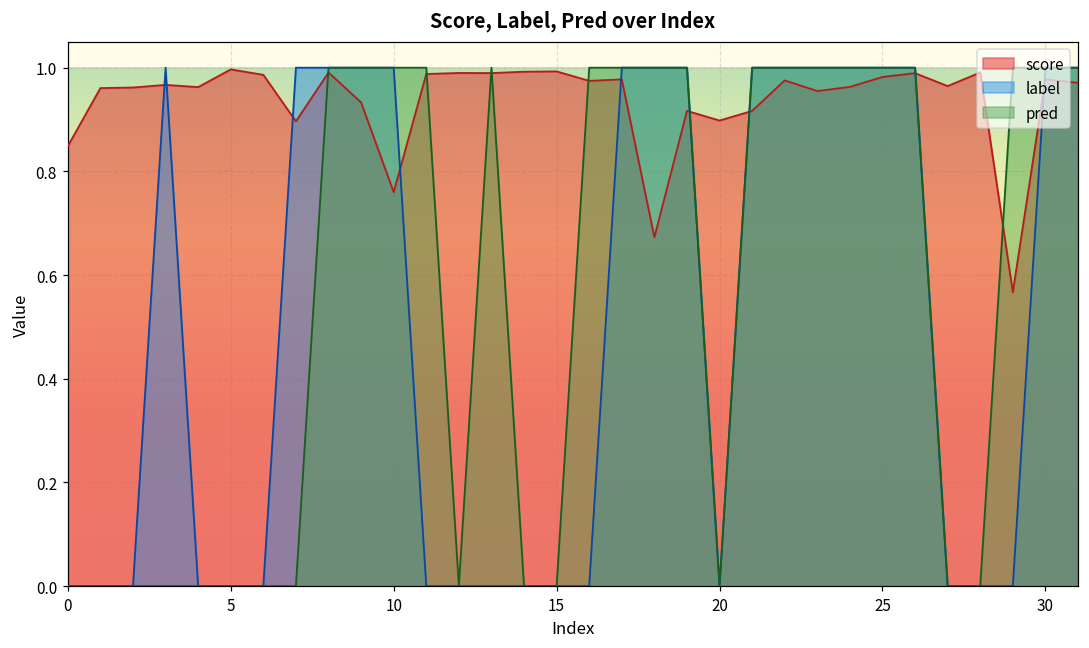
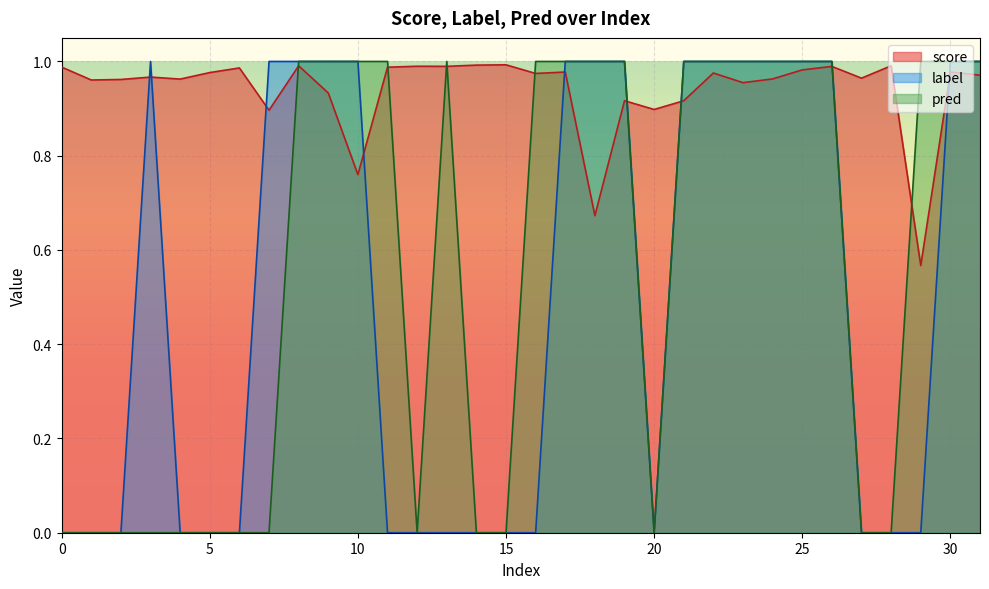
  {
    "score": {
-     "0": 0.85,
-     "5": 1.00,
+     "0": 0.99,
+     "5": 0.98,
      "10": 0.76,
      "15": 0.99,
      "20": 0.90,
      "25": 0.98
    }
  }
